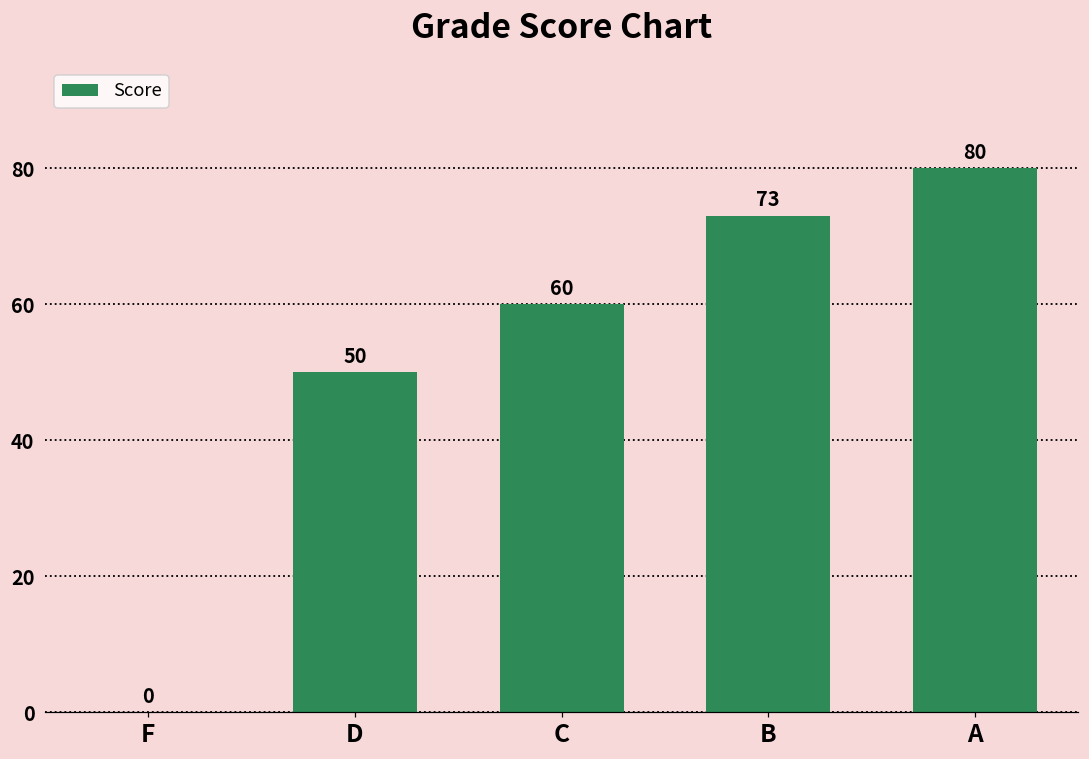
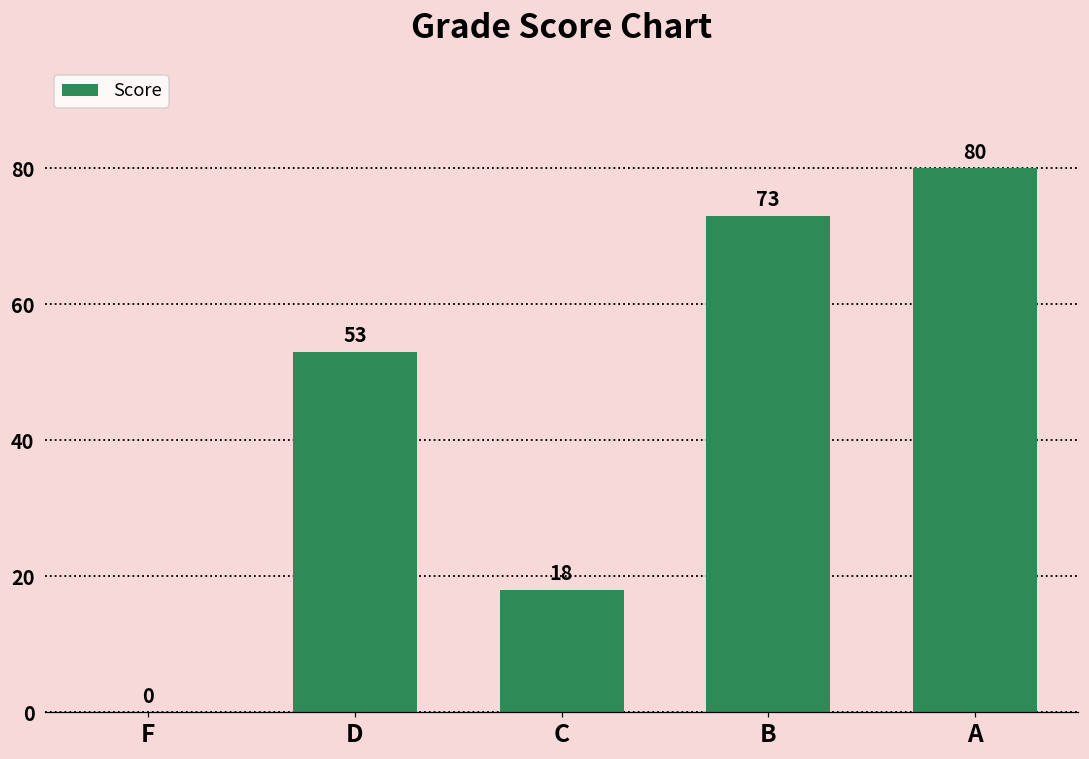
  {
    "F": 0,
-   "D": 50,
-   "C": 60,
+   "D": 53,
+   "C": 18,
    "B": 73,
    "A": 80
  }
